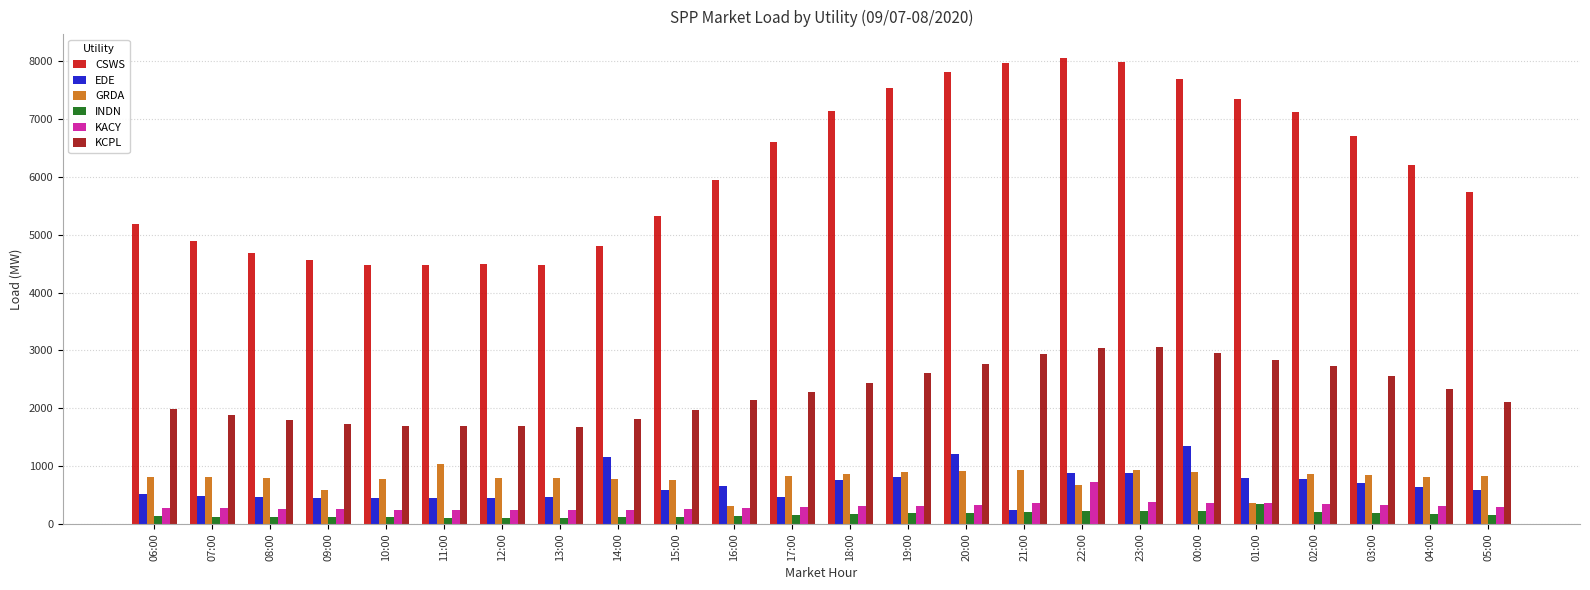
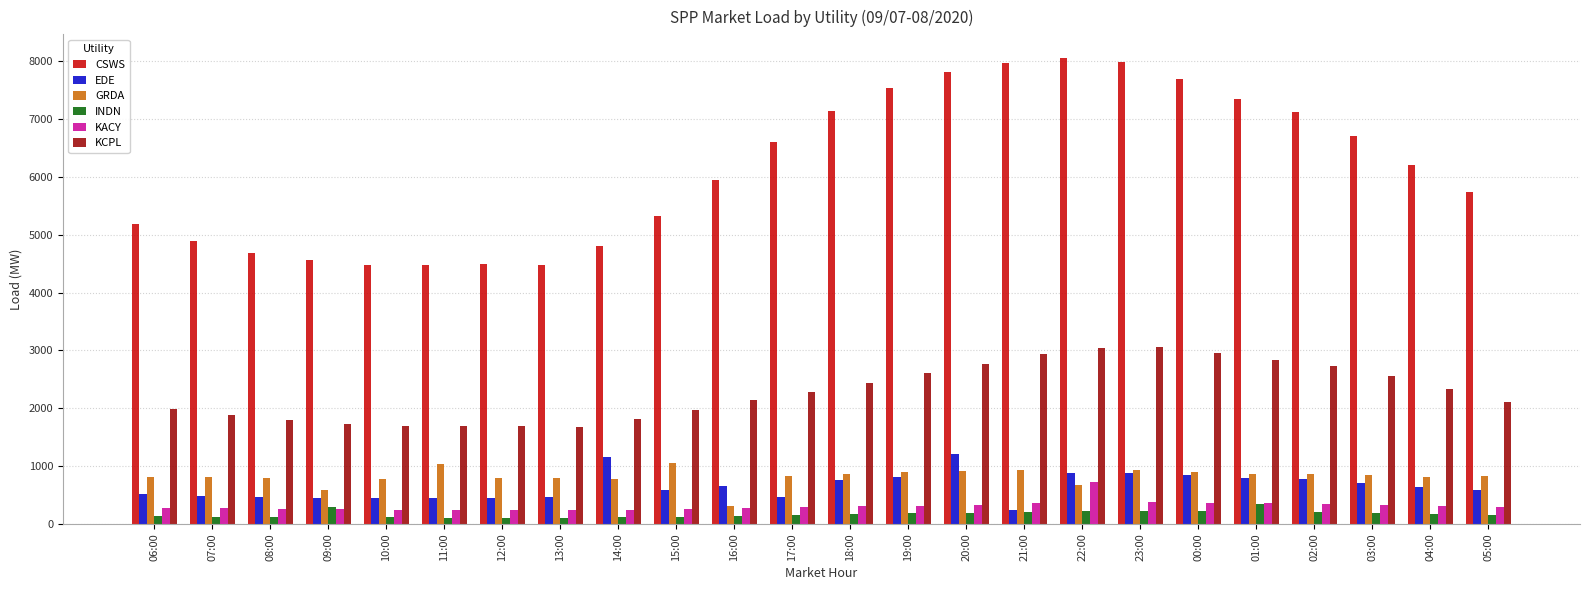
  {
    "EDE": {
      "06:00": 500,
      "07:00": 500,
      "08:00": 500,
      "09:00": 400,
      "10:00": 400,
      "11:00": 400,
      "12:00": 500,
      "13:00": 500,
      "14:00": 1200,
      "15:00": 600,
      "16:00": 700,
      "17:00": 500,
      "18:00": 800,
      "19:00": 800,
      "20:00": 1200,
      "21:00": 200,
      "22:00": 900,
      "23:00": 900,
-     "00:00": 1400,
+     "00:00": 800,
      "01:00": 800,
      "02:00": 800,
      "03:00": 700,
      "04:00": 600,
      "05:00": 600
    },
    "GRDA": {
      "06:00": 800,
      "07:00": 800,
      "08:00": 800,
      "09:00": 600,
      "10:00": 800,
      "11:00": 1000,
      "12:00": 800,
      "13:00": 800,
      "14:00": 800,
-     "15:00": 800,
+     "15:00": 1100,
      "16:00": 300,
      "17:00": 800,
      "18:00": 900,
      "19:00": 900,
      "20:00": 900,
      "21:00": 900,
      "22:00": 700,
      "23:00": 900,
      "00:00": 900,
-     "01:00": 400,
+     "01:00": 900,
      "02:00": 900,
      "03:00": 800,
      "04:00": 800,
      "05:00": 800
    },
    "INDN": {
      "06:00": 100,
      "07:00": 100,
      "08:00": 100,
-     "09:00": 100,
+     "09:00": 300,
      "10:00": 100,
      "11:00": 100,
      "12:00": 100,
      "13:00": 100,
      "14:00": 100,
      "15:00": 100,
      "16:00": 100,
      "17:00": 200,
      "18:00": 200,
      "19:00": 200,
      "20:00": 200,
      "21:00": 200,
      "22:00": 200,
      "23:00": 200,
      "00:00": 200,
      "01:00": 300,
      "02:00": 200,
      "03:00": 200,
      "04:00": 200,
      "05:00": 100
    },
    "KACY": {
      "06:00": 300,
      "07:00": 300,
      "08:00": 300,
      "09:00": 200,
      "10:00": 200,
      "11:00": 200,
      "12:00": 200,
      "13:00": 200,
      "14:00": 200,
      "15:00": 300,
      "16:00": 300,
      "17:00": 300,
      "18:00": 300,
      "19:00": 300,
      "20:00": 300,
      "21:00": 400,
      "22:00": 700,
      "23:00": 400,
      "00:00": 400,
      "01:00": 400,
      "02:00": 300,
      "03:00": 300,
      "04:00": 300,
      "05:00": 300
    }
  }
